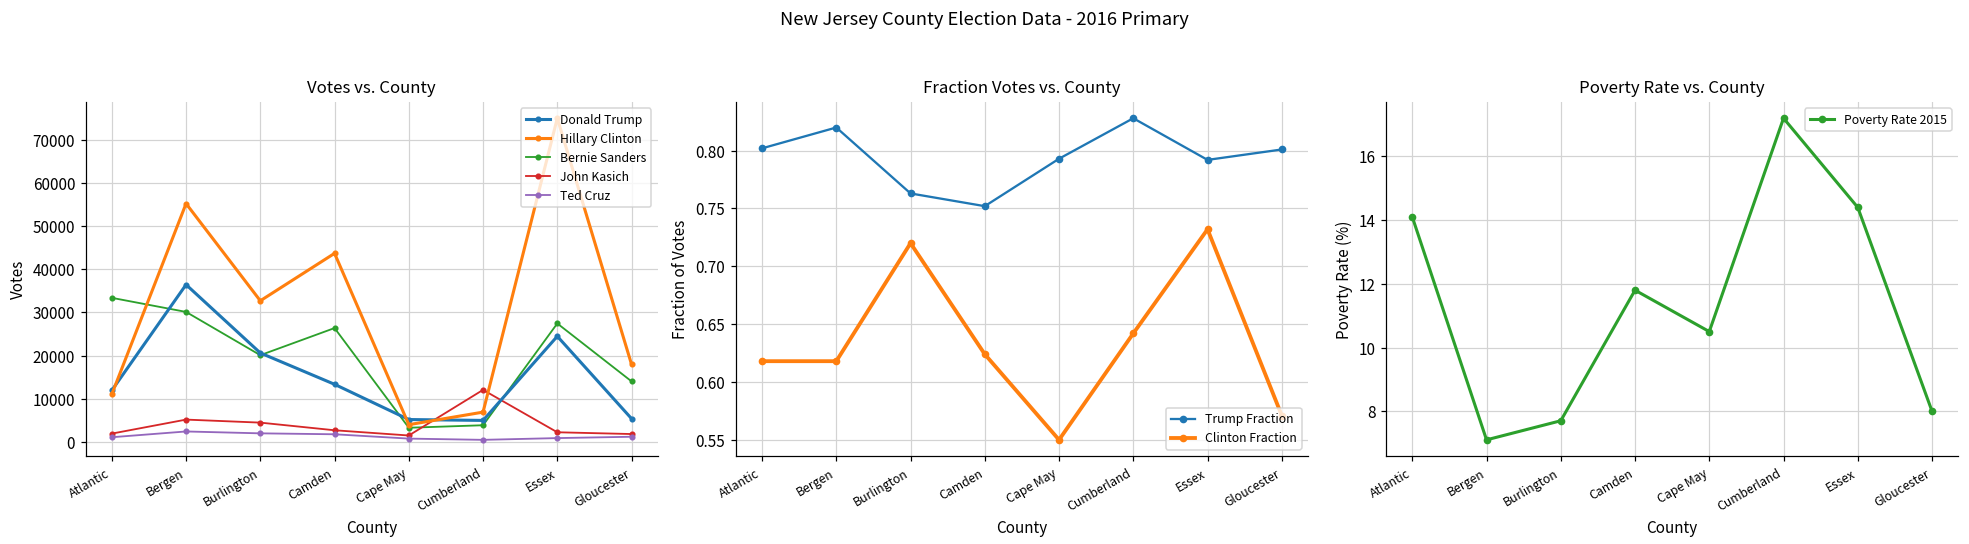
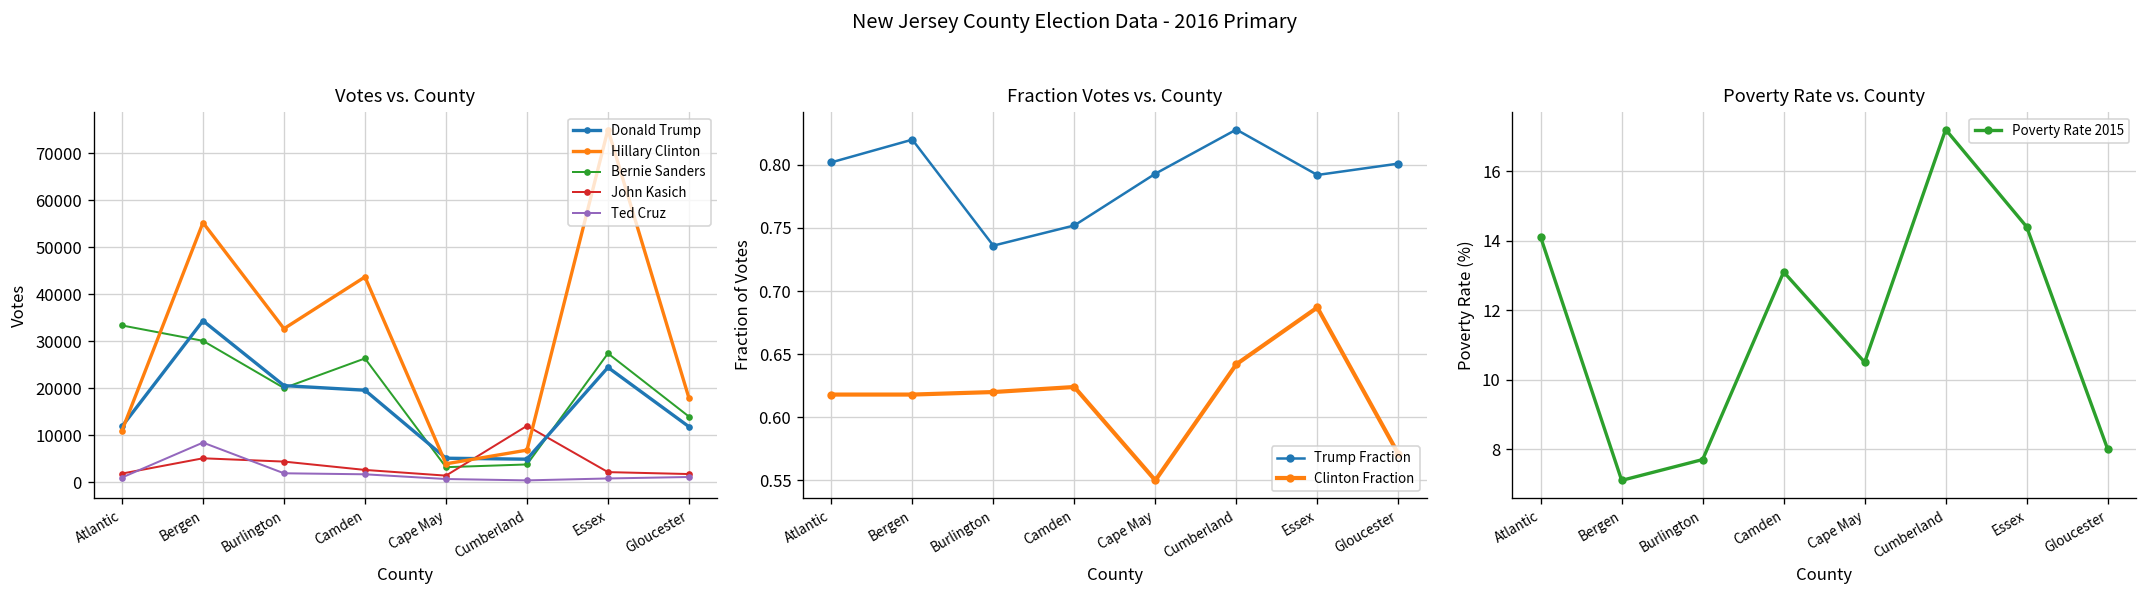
  {
    "Votes vs. County": {
      "Donald Trump": {
        "Atlantic": 12000,
-       "Bergen": 36000,
-       "Camden": 13000,
+       "Bergen": 34000,
+       "Camden": 20000,
        "Cape May": 5000,
        "Cumberland": 5000,
        "Essex": 24000,
-       "Gloucester": 5000
+       "Gloucester": 12000
      },
      "Hillary Clinton": {
        "Atlantic": 11000,
        "Bergen": 55000,
        "Burlington": 33000,
        "Camden": 44000,
        "Cape May": 4000,
        "Cumberland": 7000,
        "Gloucester": 18000
      },
      "Bernie Sanders": {
        "Atlantic": 33000,
        "Bergen": 30000,
        "Camden": 26000,
        "Cape May": 3000,
        "Cumberland": 4000,
        "Essex": 27000,
        "Gloucester": 14000
      },
      "John Kasich": {
        "Atlantic": 2000,
        "Bergen": 5000,
        "Burlington": 4000,
        "Camden": 3000,
        "Cape May": 1000,
        "Cumberland": 12000,
        "Essex": 2000
      },
      "Ted Cruz": {
        "Atlantic": 1000,
-       "Bergen": 2000,
+       "Bergen": 8000,
        "Burlington": 2000,
        "Camden": 2000,
        "Cape May": 1000,
        "Cumberland": 0,
        "Essex": 1000
      }
    },
    "Fraction Votes vs. County": {
      "Trump Fraction": {
        "Atlantic": 0.802,
        "Bergen": 0.820,
-       "Burlington": 0.763,
+       "Burlington": 0.736,
        "Camden": 0.752,
        "Cape May": 0.793,
        "Cumberland": 0.828,
        "Essex": 0.792,
        "Gloucester": 0.801
      },
      "Clinton Fraction": {
        "Atlantic": 0.618,
        "Bergen": 0.618,
-       "Burlington": 0.72,
+       "Burlington": 0.62,
        "Camden": 0.624,
        "Cape May": 0.550,
        "Cumberland": 0.642,
-       "Essex": 0.732
+       "Essex": 0.687
      }
    },
    "Poverty Rate vs. County": {
      "Atlantic": 14.1,
      "Bergen": 7.1,
      "Burlington": 7.7,
-     "Camden": 11.8,
+     "Camden": 13.1,
      "Cape May": 10.5,
      "Cumberland": 17.2,
      "Essex": 14.4,
      "Gloucester": 8.0
    }
  }
